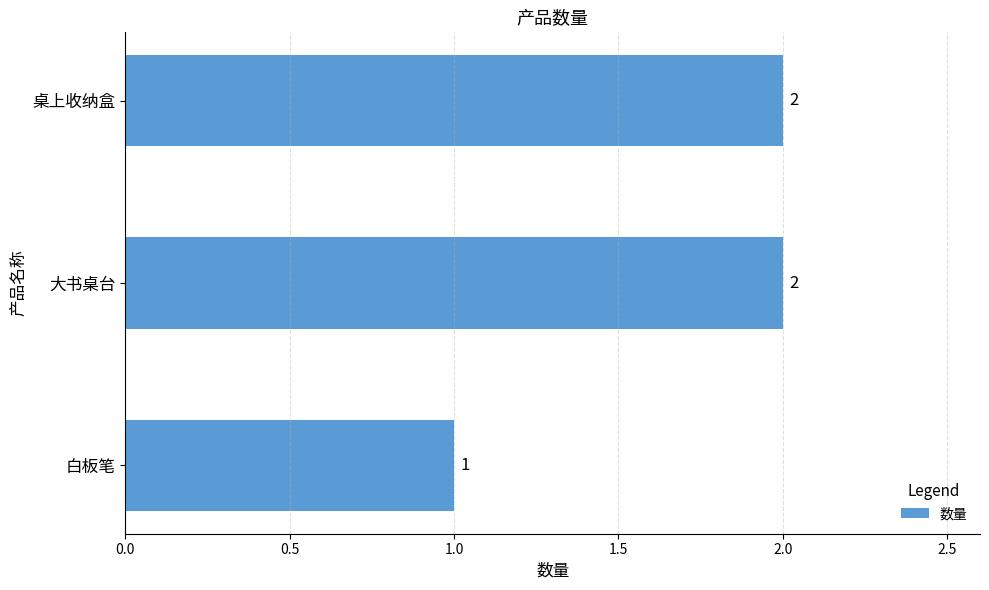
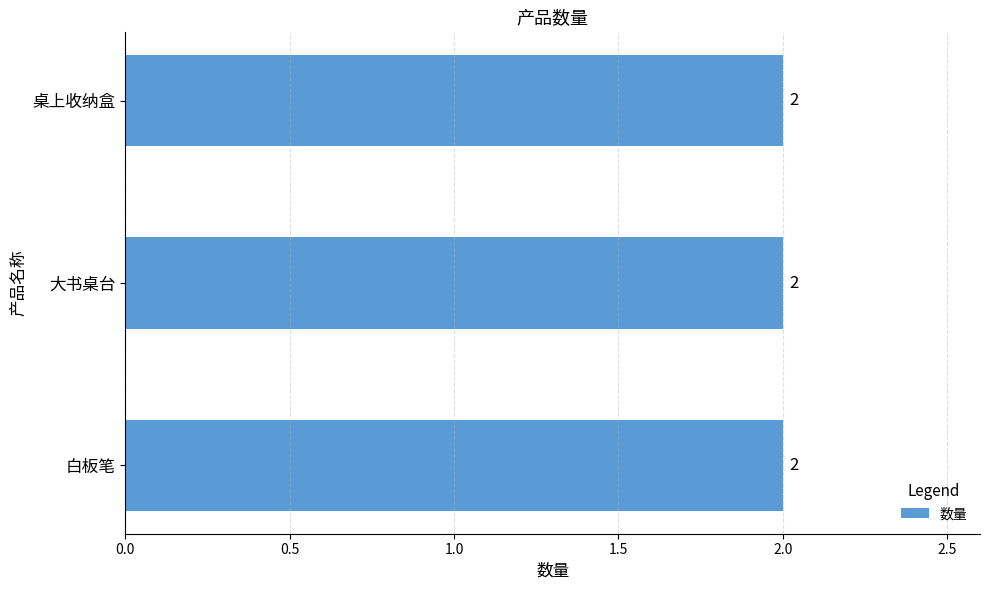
  {
    "桌上收纳盒": 2,
    "大书桌台": 2,
-   "白板笔": 1
+   "白板笔": 2
  }
